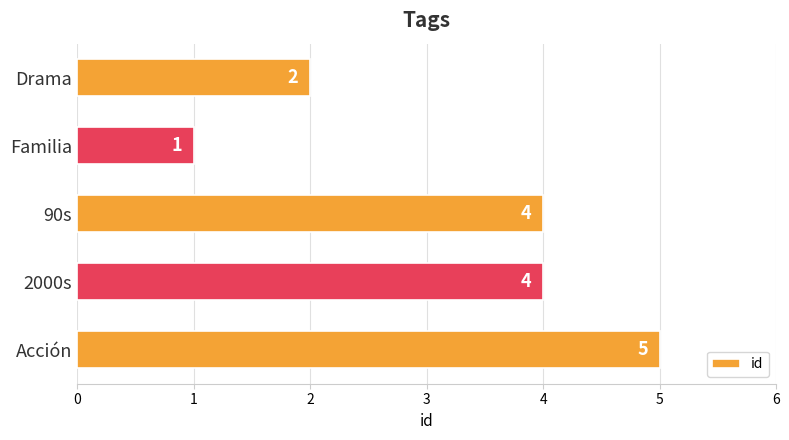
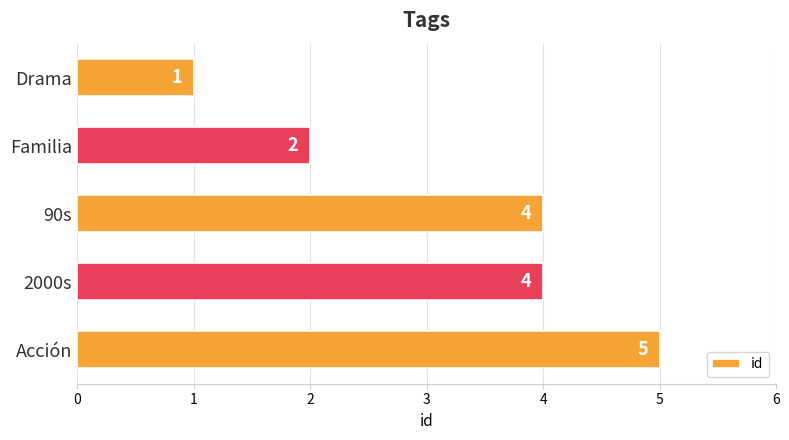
  {
-   "Drama": 2,
-   "Familia": 1,
+   "Drama": 1,
+   "Familia": 2,
    "90s": 4,
    "2000s": 4,
    "Acción": 5
  }
